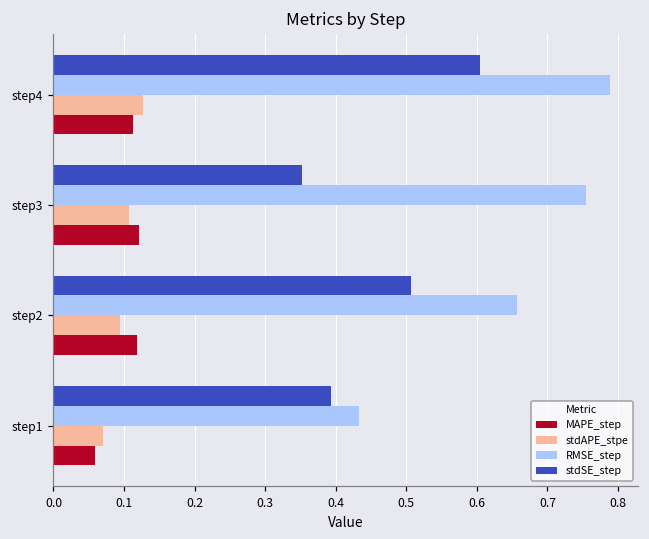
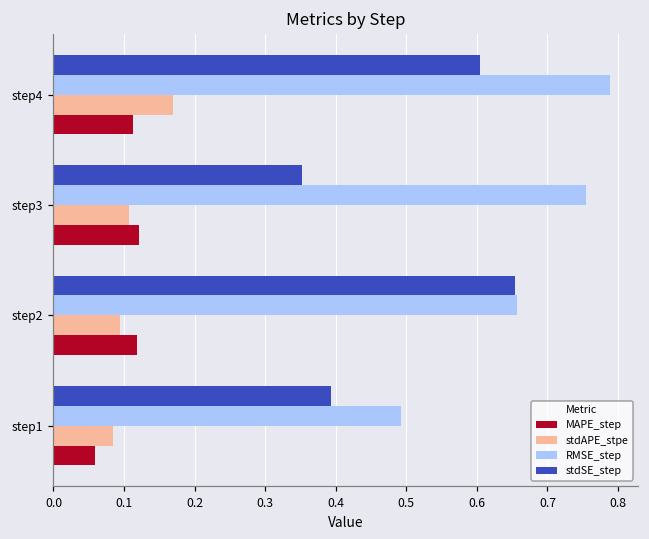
  {
    "MAPE_step": {
      "step4": 0.11,
      "step3": 0.12,
      "step2": 0.12,
      "step1": 0.06
    },
    "stdAPE_stpe": {
-     "step4": 0.13,
+     "step4": 0.17,
      "step3": 0.11,
      "step2": 0.09,
-     "step1": 0.07
+     "step1": 0.08
    },
    "RMSE_step": {
      "step4": 0.79,
      "step3": 0.75,
      "step2": 0.66,
-     "step1": 0.43
+     "step1": 0.49
    },
    "stdSE_step": {
      "step4": 0.60,
      "step3": 0.35,
-     "step2": 0.51,
+     "step2": 0.65,
      "step1": 0.39
    }
  }
